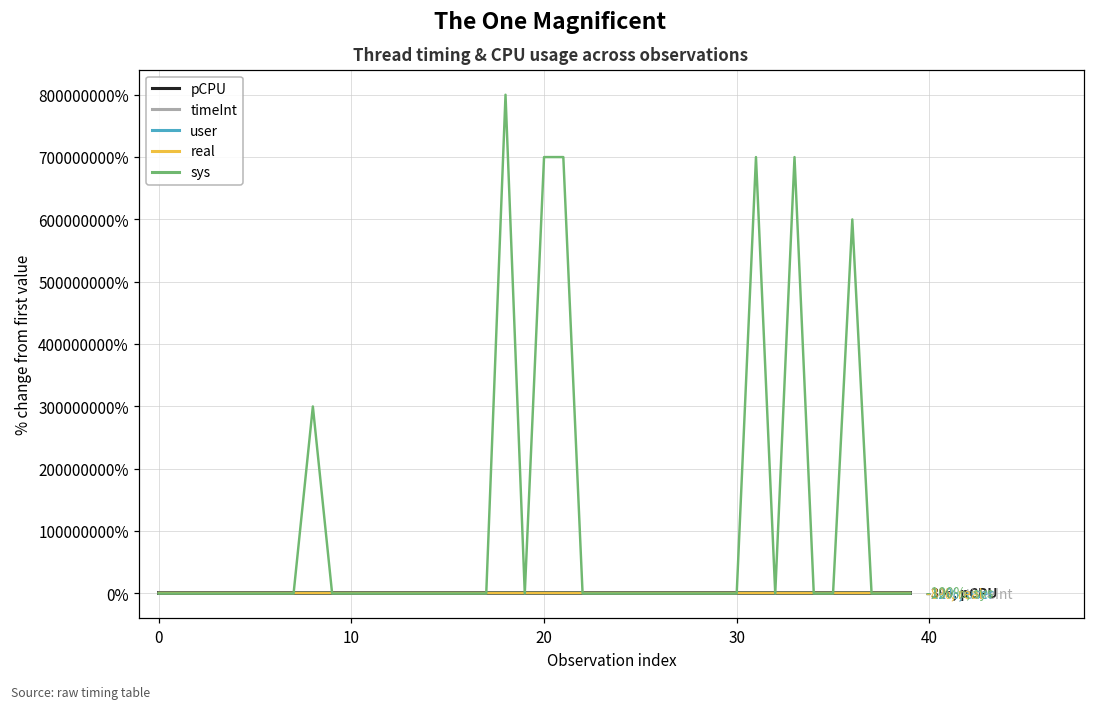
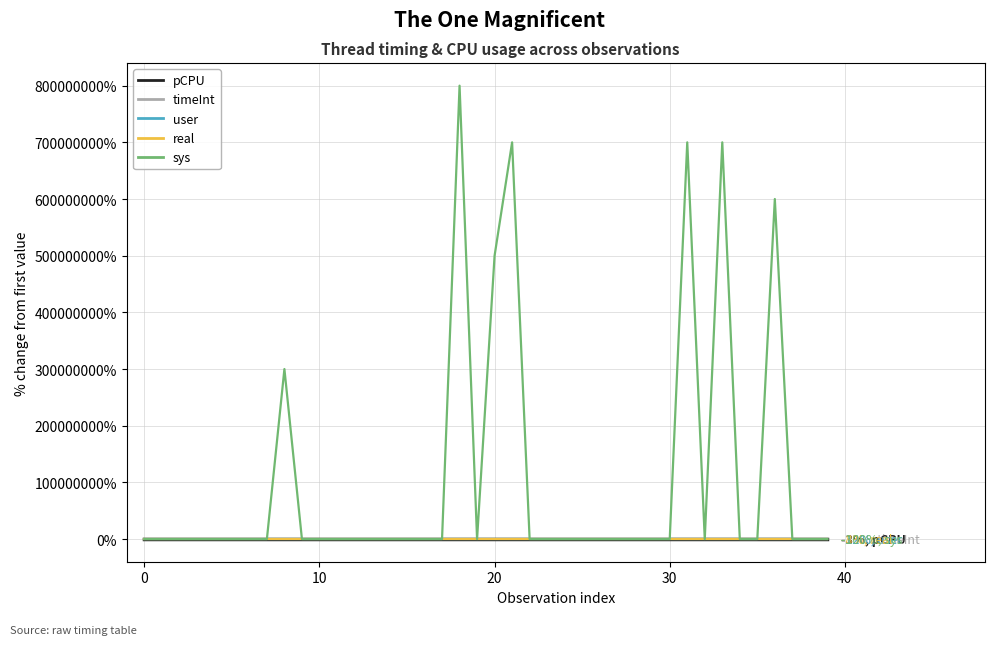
  {
    "real": {
      "20": "0%"
    },
    "sys": {
-     "20": "700000000%"
+     "20": "500000000%"
    }
  }
